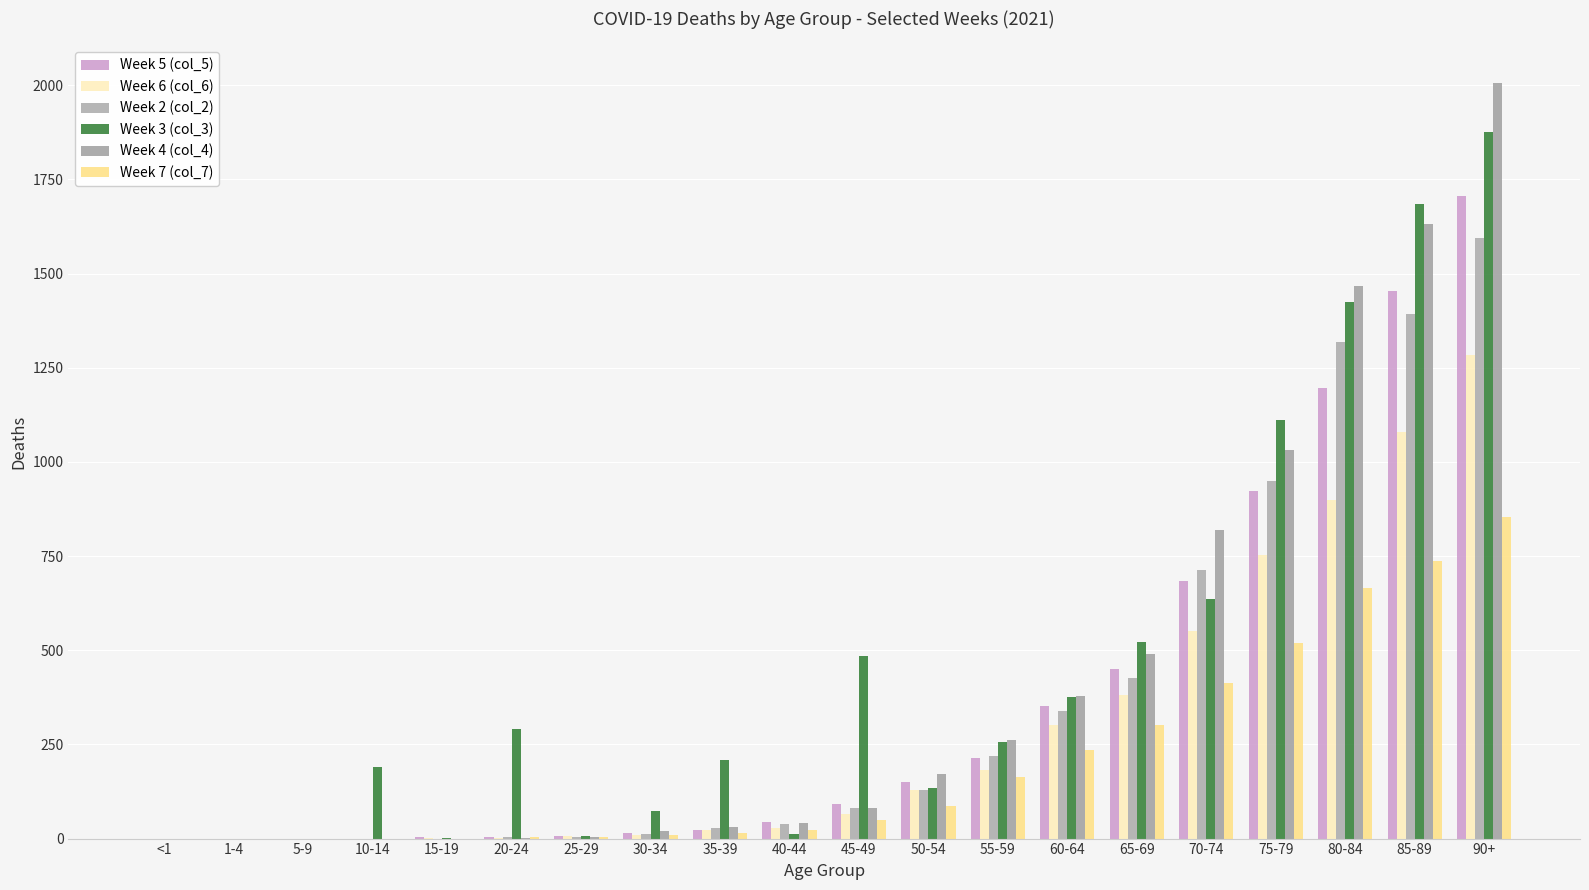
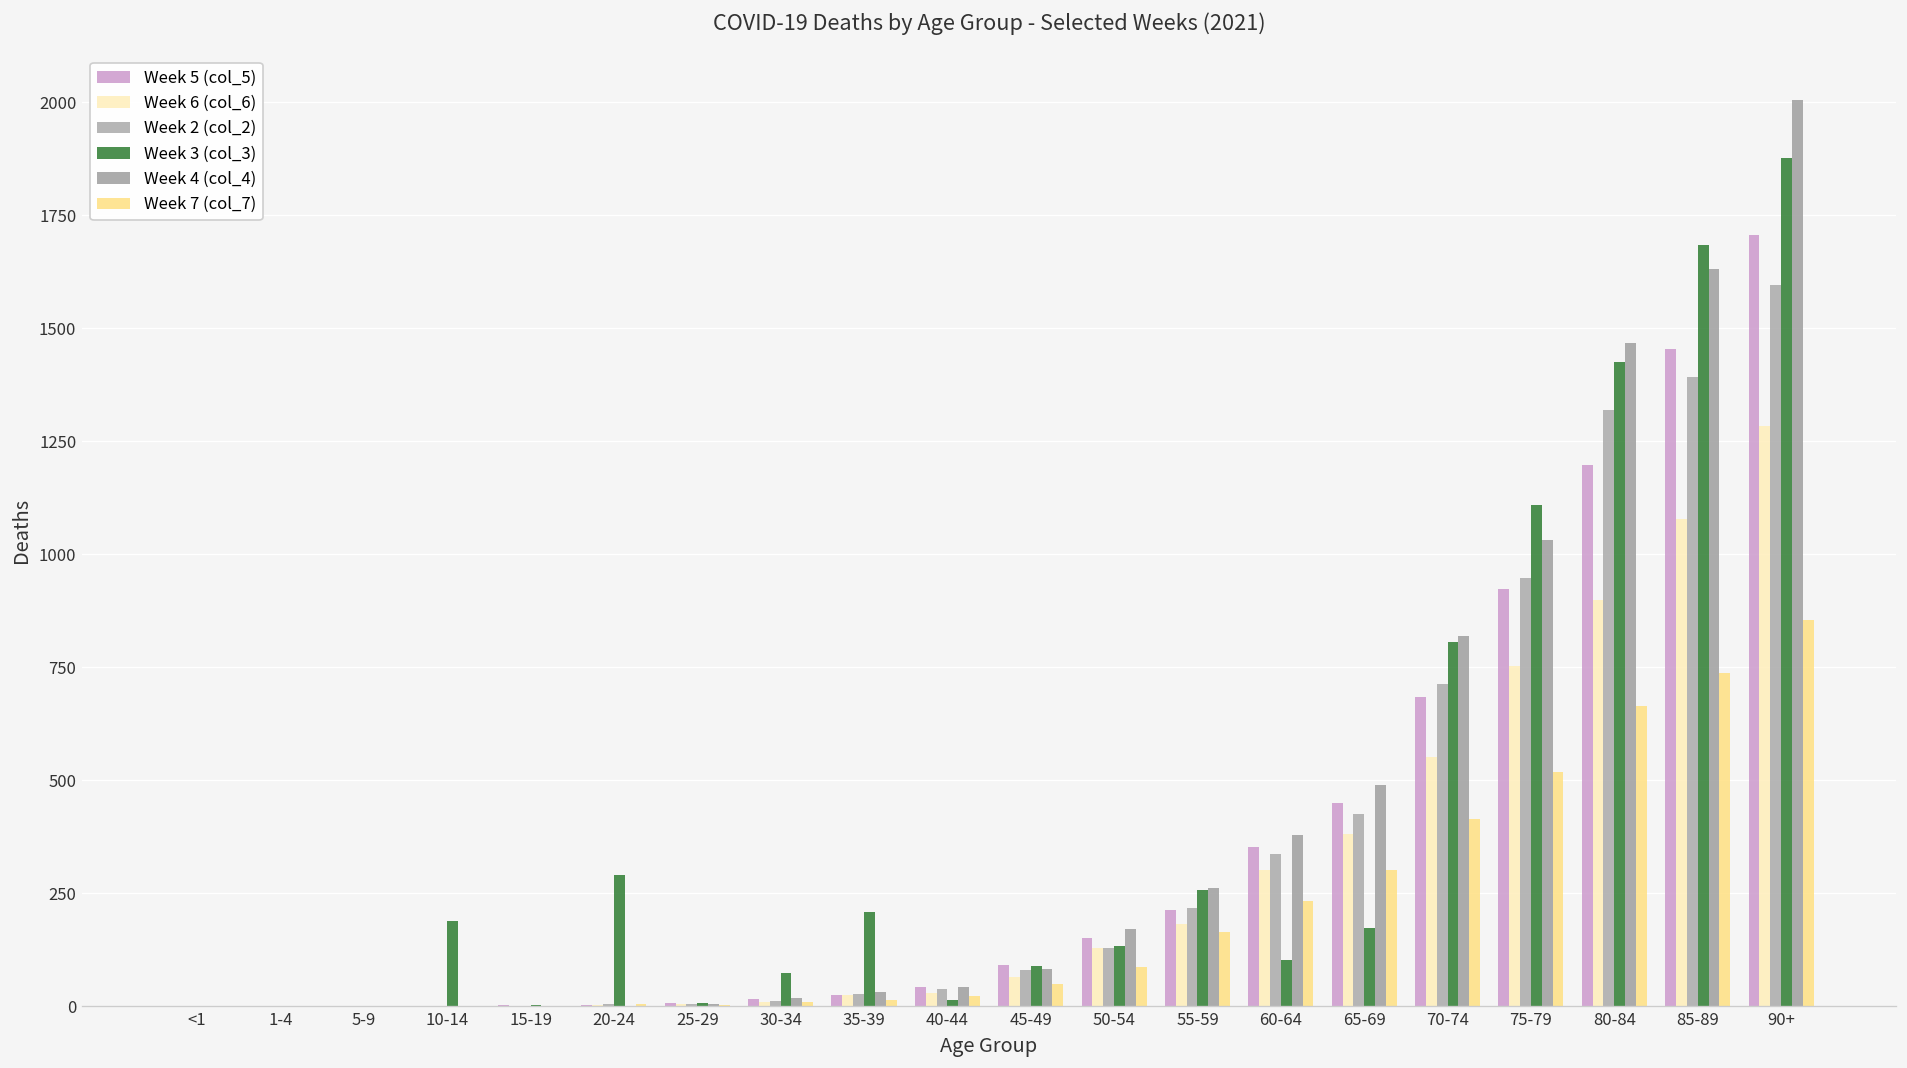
  {
    "Week 3 (col_3)": {
      "<1": 0,
      "1-4": 0,
      "5-9": 0,
      "10-14": 190,
      "20-24": 290,
      "25-29": 10,
      "30-34": 70,
      "35-39": 210,
      "40-44": 10,
-     "45-49": 490,
+     "45-49": 90,
      "50-54": 130,
      "55-59": 260,
-     "60-64": 380,
-     "65-69": 520,
-     "70-74": 640,
+     "60-64": 100,
+     "65-69": 170,
+     "70-74": 810,
      "75-79": 1110,
      "80-84": 1430,
      "85-89": 1680,
      "90+": 1880
    }
  }
